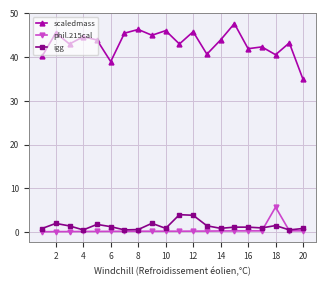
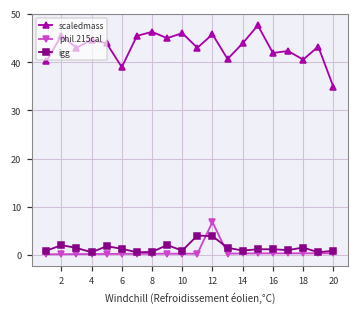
  {
    "phil.215cal": {
      "2": 0,
      "6": 0,
      "10": 0,
-     "12": 0,
+     "12": 7,
      "14": 0,
      "16": 0,
-     "18": 6
+     "18": 0
    }
  }
